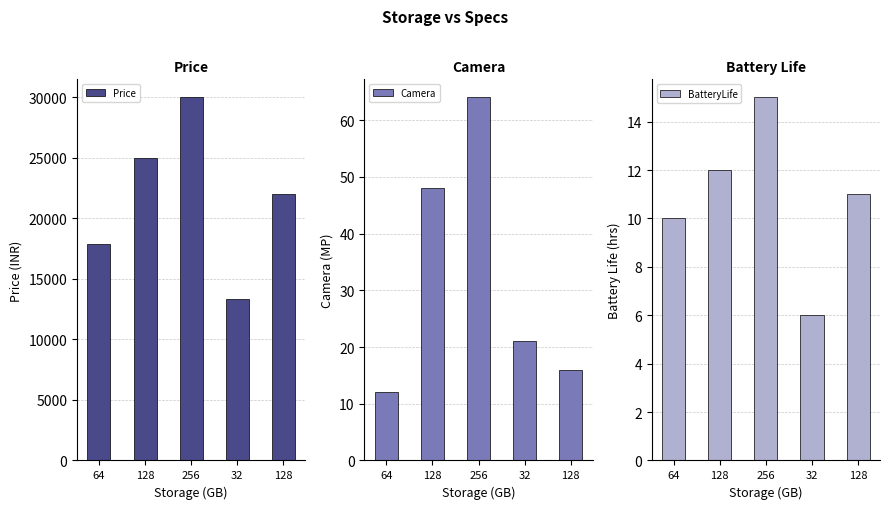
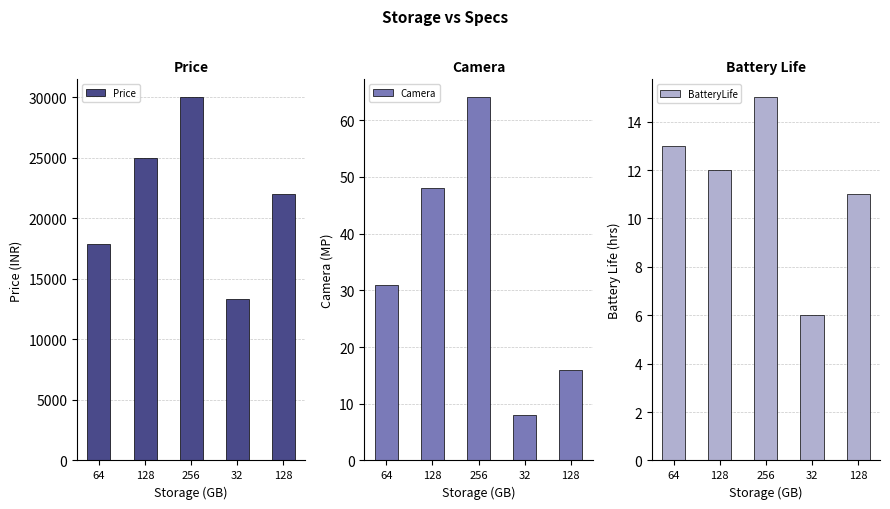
  {
    "Price": {
      "64": 17900,
      "256": 30000,
      "32": 13400
    },
    "Camera": {
-     "64": 12,
+     "64": 31,
      "256": 64,
-     "32": 21
+     "32": 8
    },
    "Battery Life": {
-     "64": 10,
+     "64": 13,
      "256": 15,
      "32": 6
    }
  }
